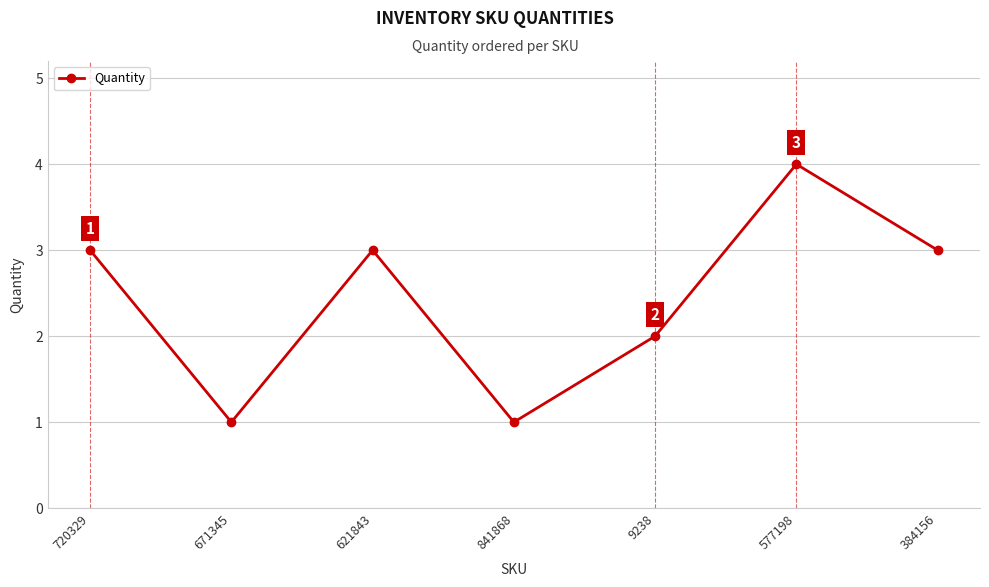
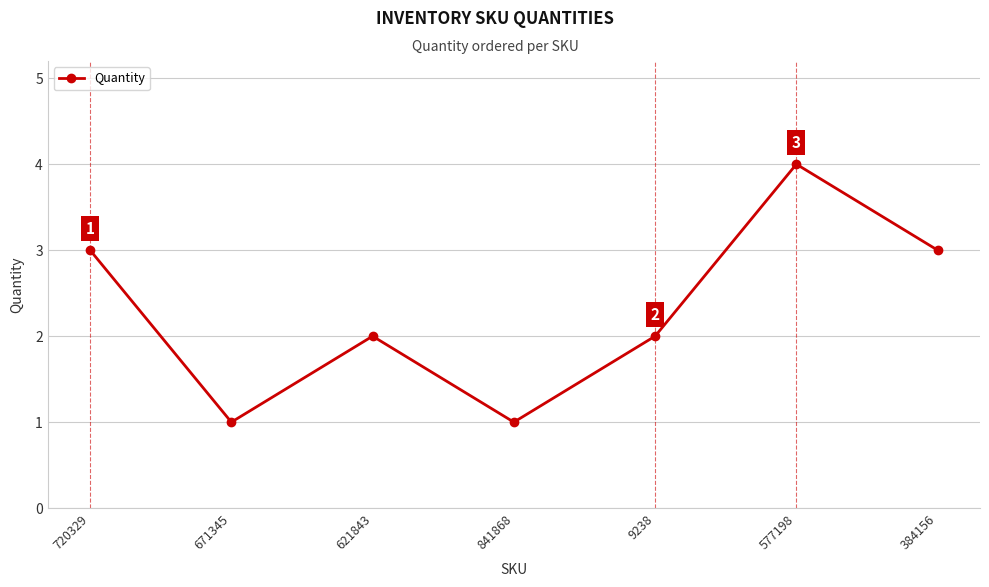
  {
    "671345": 1,
-   "621843": 3,
+   "621843": 2,
    "841868": 1,
    "384156": 3
  }
